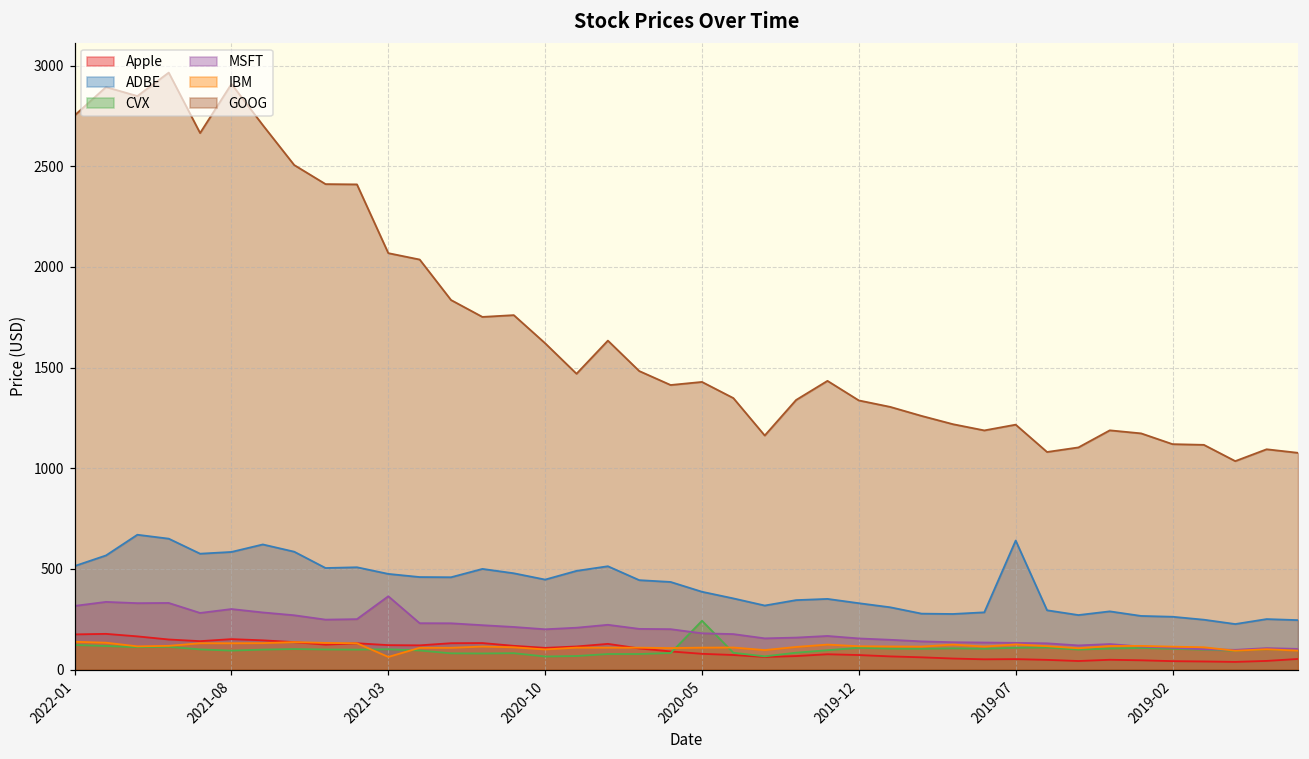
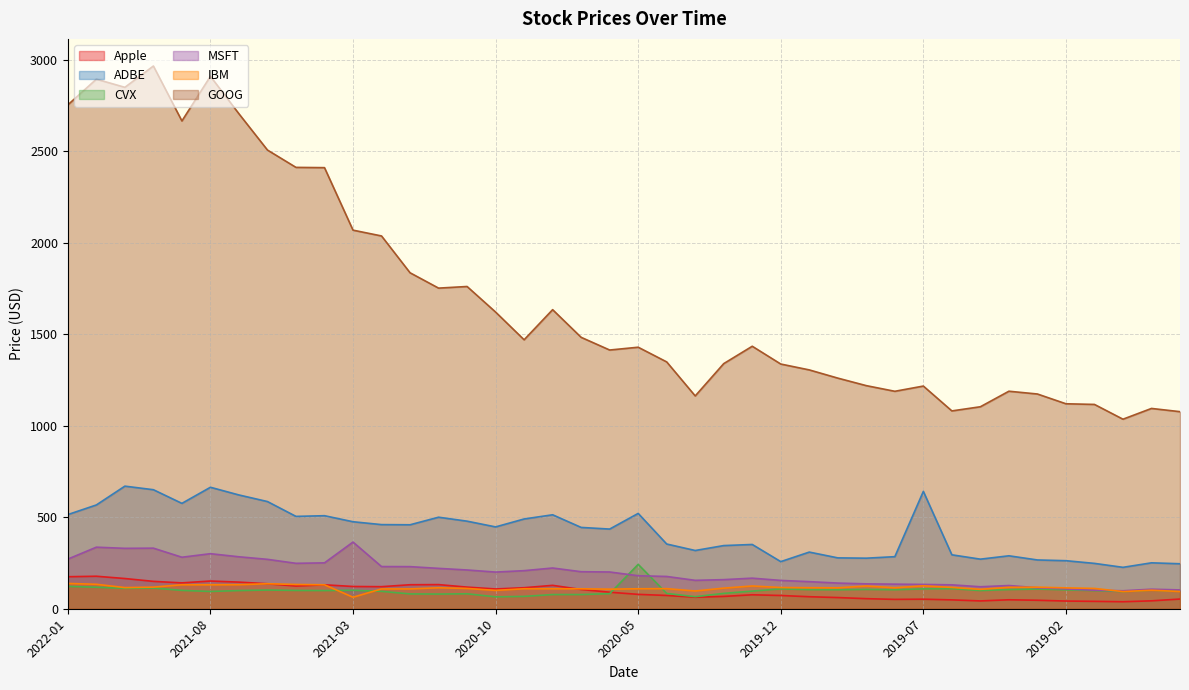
  {
    "ADBE": {
      "2022-01": 510,
-     "2021-08": 580,
+     "2021-08": 660,
      "2021-03": 480,
      "2020-10": 450,
-     "2020-05": 390,
-     "2019-12": 330,
+     "2020-05": 520,
+     "2019-12": 260,
      "2019-07": 640,
      "2019-02": 260
    },
    "CVX": {
      "2022-01": 120,
      "2021-08": 90,
      "2021-03": 100,
      "2020-10": 70,
      "2020-05": 240,
      "2019-07": 110
    },
    "MSFT": {
-     "2022-01": 320,
+     "2022-01": 270,
      "2021-08": 300,
      "2021-03": 360,
      "2020-10": 200,
      "2020-05": 180,
      "2019-12": 150
    },
    "IBM": {
      "2022-01": 140,
      "2021-08": 130,
      "2021-03": 60,
      "2020-05": 110
    }
  }
